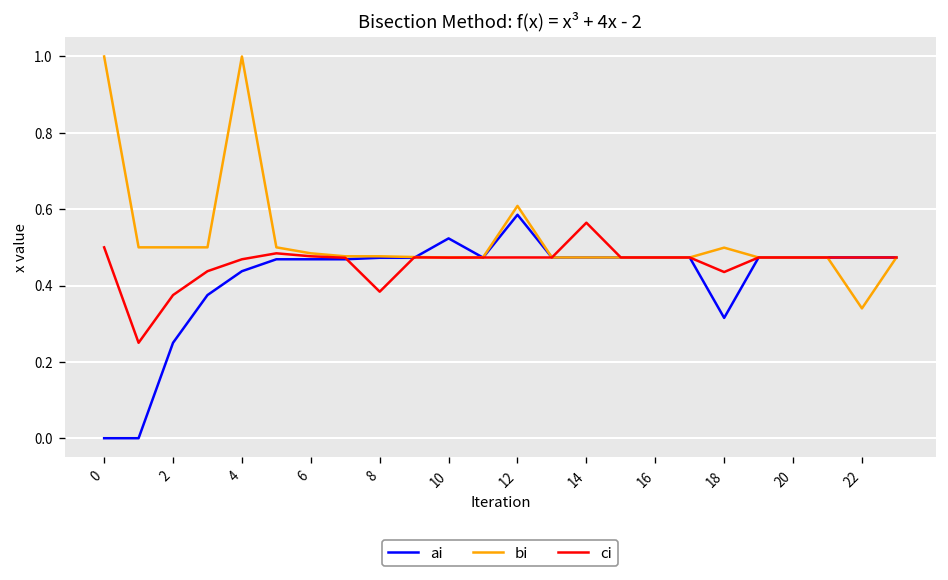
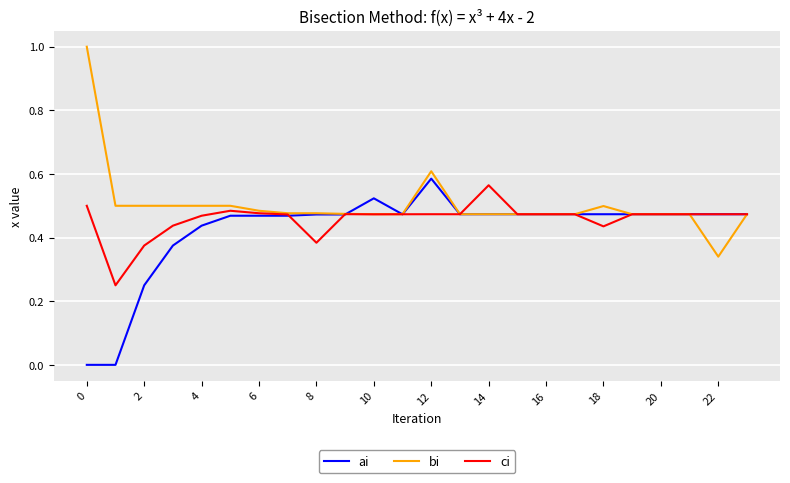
  {
    "ai": {
      "0": 0.00,
      "2": 0.25,
      "4": 0.44,
      "10": 0.52,
      "12": 0.59,
-     "18": 0.32
+     "18": 0.47
    },
    "bi": {
      "0": 1.0,
      "2": 0.5,
-     "4": 1.0,
+     "4": 0.5,
      "12": 0.61,
      "18": 0.5,
      "22": 0.34
    },
    "ci": {
      "0": 0.50,
      "2": 0.38,
      "4": 0.47,
      "8": 0.38,
      "12": 0.47,
      "14": 0.56,
      "18": 0.44
    }
  }
